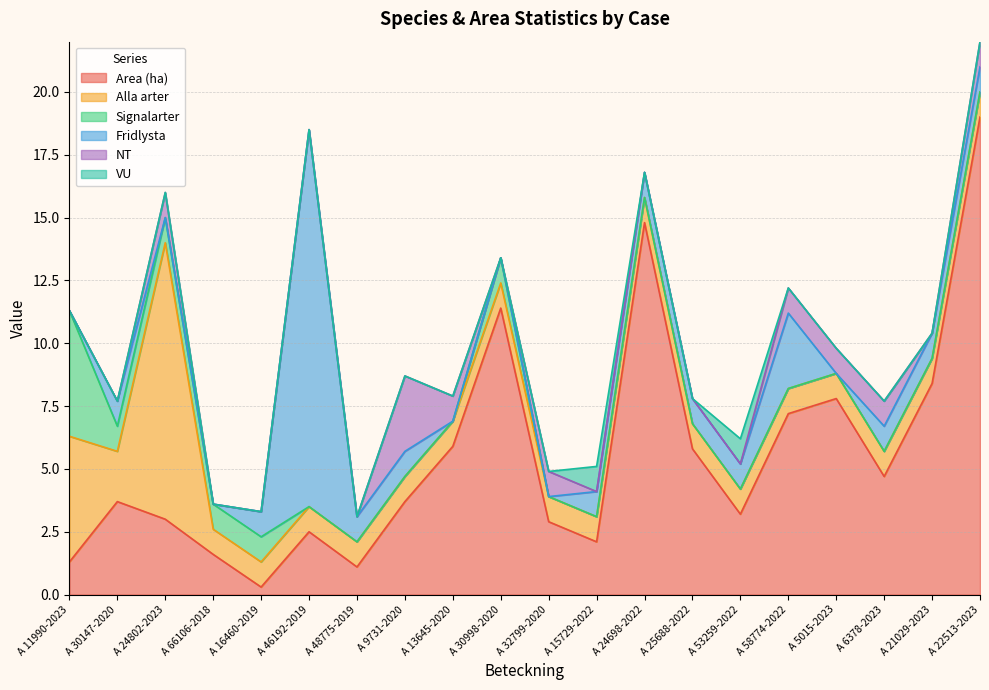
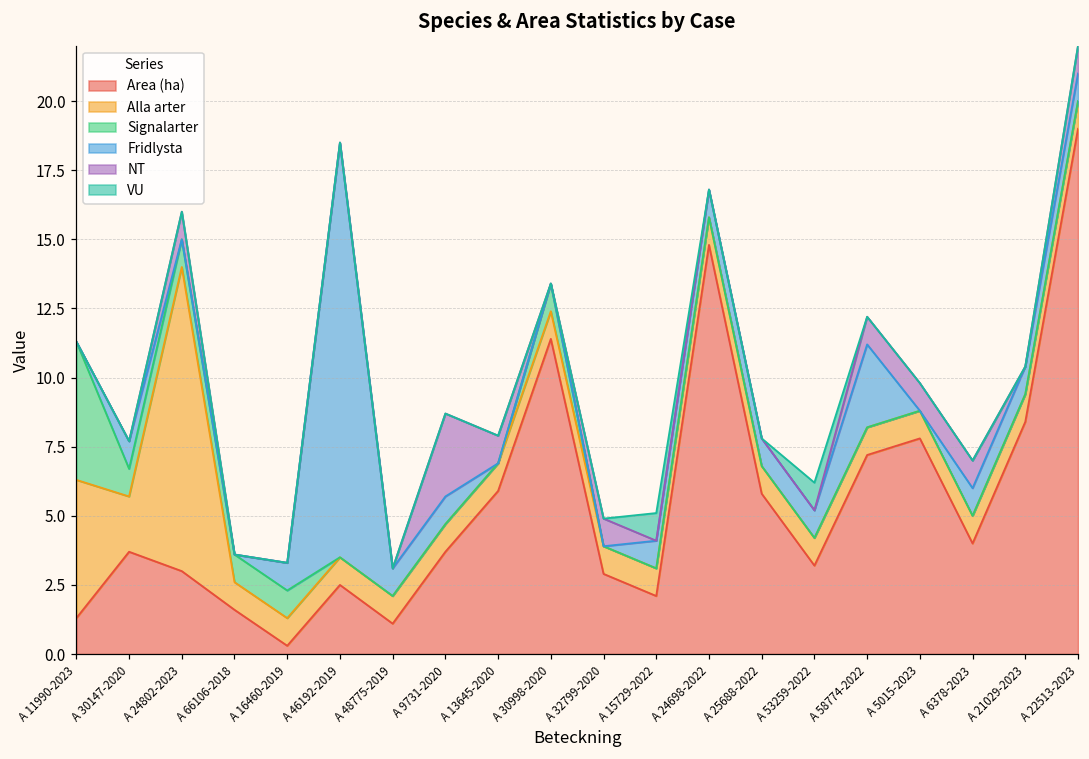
  {
    "Area (ha)": {
      "A 11990-2023": 1.3,
      "A 30147-2020": 3.7,
      "A 24802-2023": 3.0,
      "A 66106-2018": 1.6,
      "A 16460-2019": 0.3,
      "A 46192-2019": 2.5,
      "A 48775-2019": 1.1,
      "A 9731-2020": 3.7,
      "A 13645-2020": 5.9,
      "A 30998-2020": 11.4,
      "A 32799-2020": 2.9,
      "A 15729-2022": 2.1,
      "A 24698-2022": 14.8,
      "A 25688-2022": 5.8,
      "A 53259-2022": 3.2,
      "A 58774-2022": 7.2,
      "A 5015-2023": 7.8,
-     "A 6378-2023": 4.7,
+     "A 6378-2023": 4.0,
      "A 21029-2023": 8.4,
      "A 22513-2023": 19.0
    },
    "Alla arter": {
      "A 11990-2023": 5.0,
      "A 30147-2020": 2.0,
      "A 24802-2023": 11.0,
      "A 66106-2018": 1.0,
      "A 16460-2019": 1.0,
      "A 30998-2020": 1.0
    },
    "Fridlysta": {
      "A 9731-2020": 1.0,
      "A 58774-2022": 3.0,
      "A 6378-2023": 1.0,
      "A 22513-2023": 1.0
    }
  }
